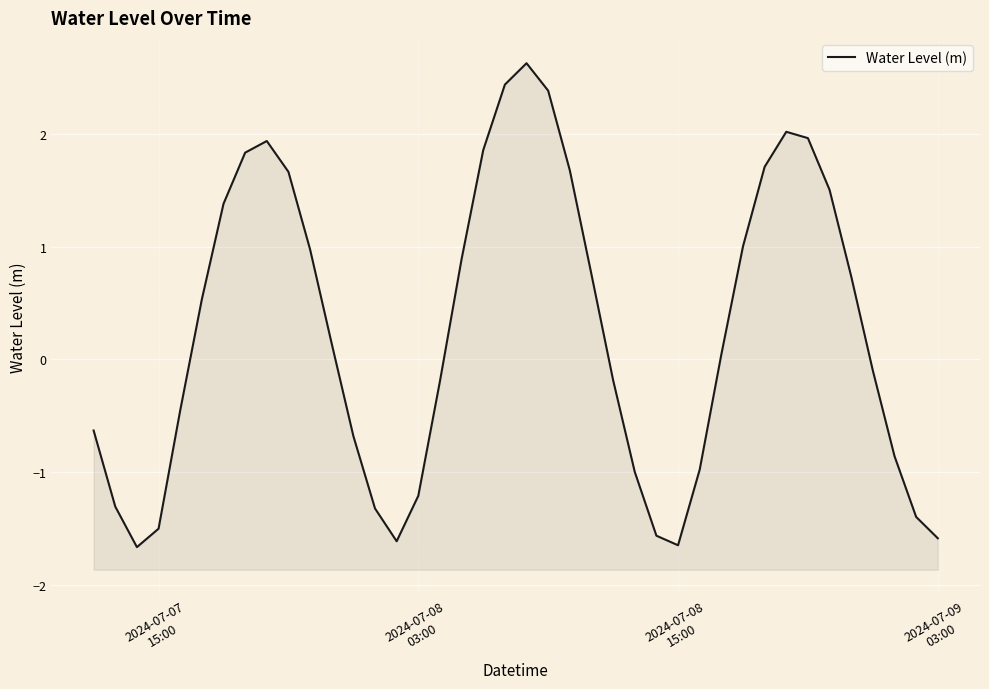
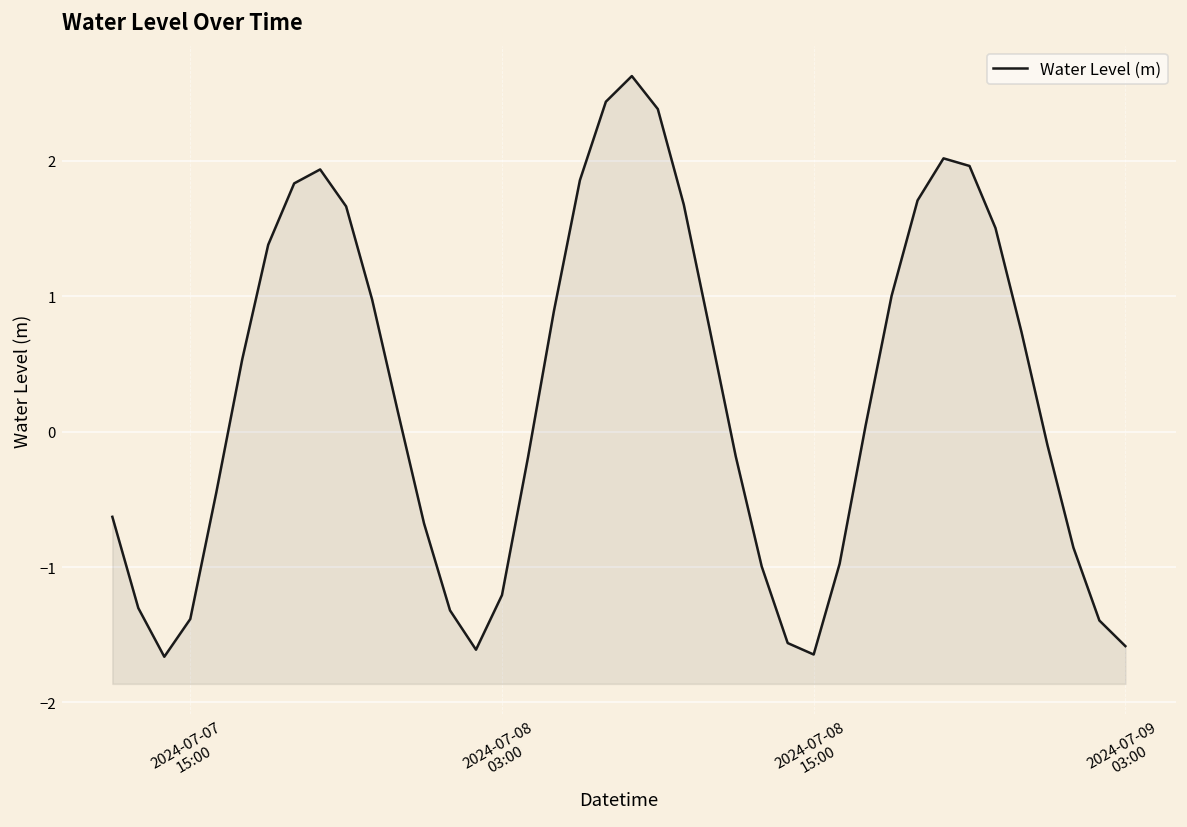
  {
-   "2024-07-07 15:00": -1.50,
+   "2024-07-07 15:00": -1.38,
    "2024-07-08 03:00": -1.21,
    "2024-07-08 15:00": -1.65,
    "2024-07-09 03:00": -1.58
  }
